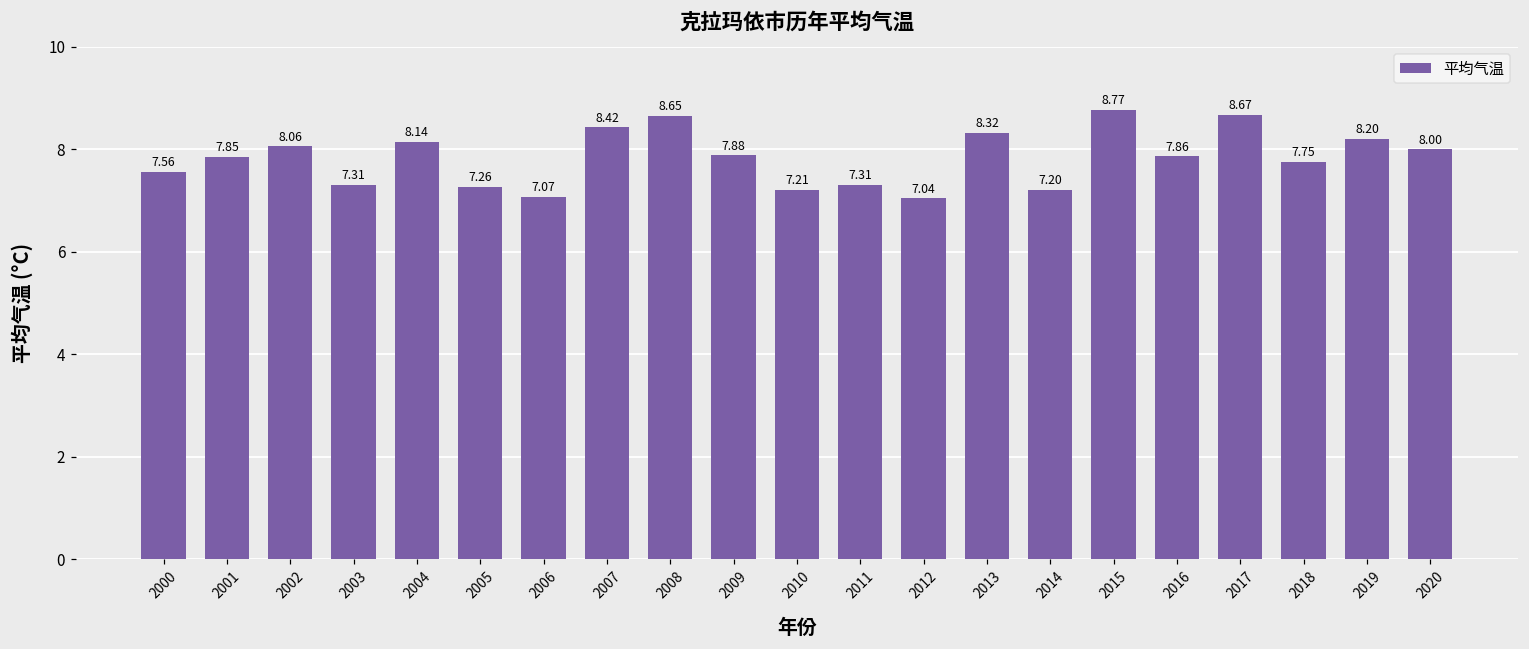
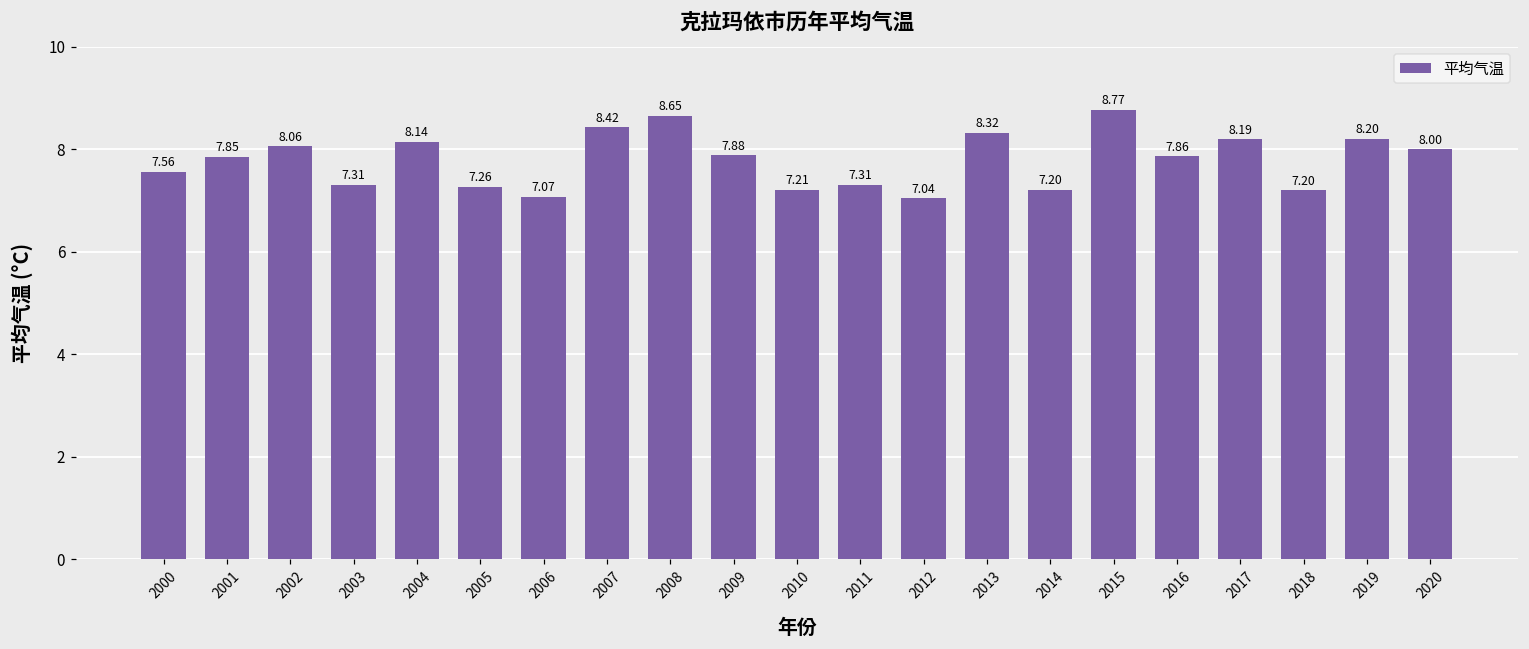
  {
    "2000": 7.56,
    "2001": 7.85,
    "2002": 8.06,
    "2003": 7.31,
    "2004": 8.14,
    "2005": 7.26,
    "2006": 7.07,
    "2007": 8.42,
    "2008": 8.65,
    "2009": 7.88,
    "2010": 7.21,
    "2011": 7.31,
    "2012": 7.04,
    "2013": 8.32,
    "2014": 7.20,
    "2015": 8.77,
    "2016": 7.86,
-   "2017": 8.67,
-   "2018": 7.75,
+   "2017": 8.19,
+   "2018": 7.20,
    "2019": 8.20,
    "2020": 8.00
  }
